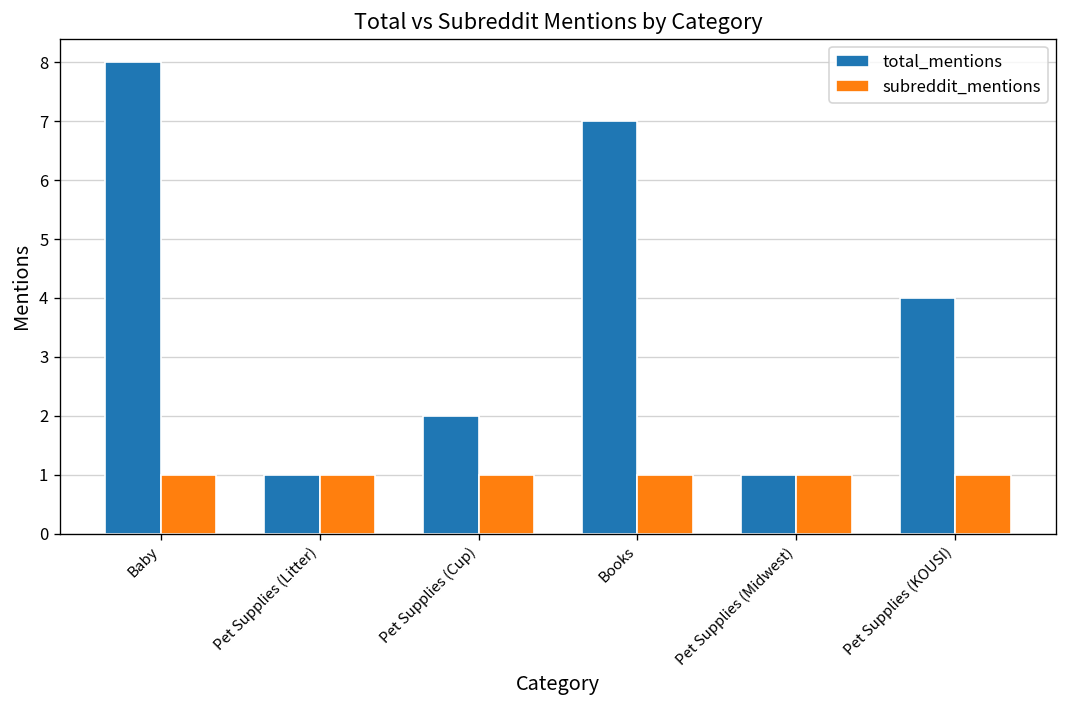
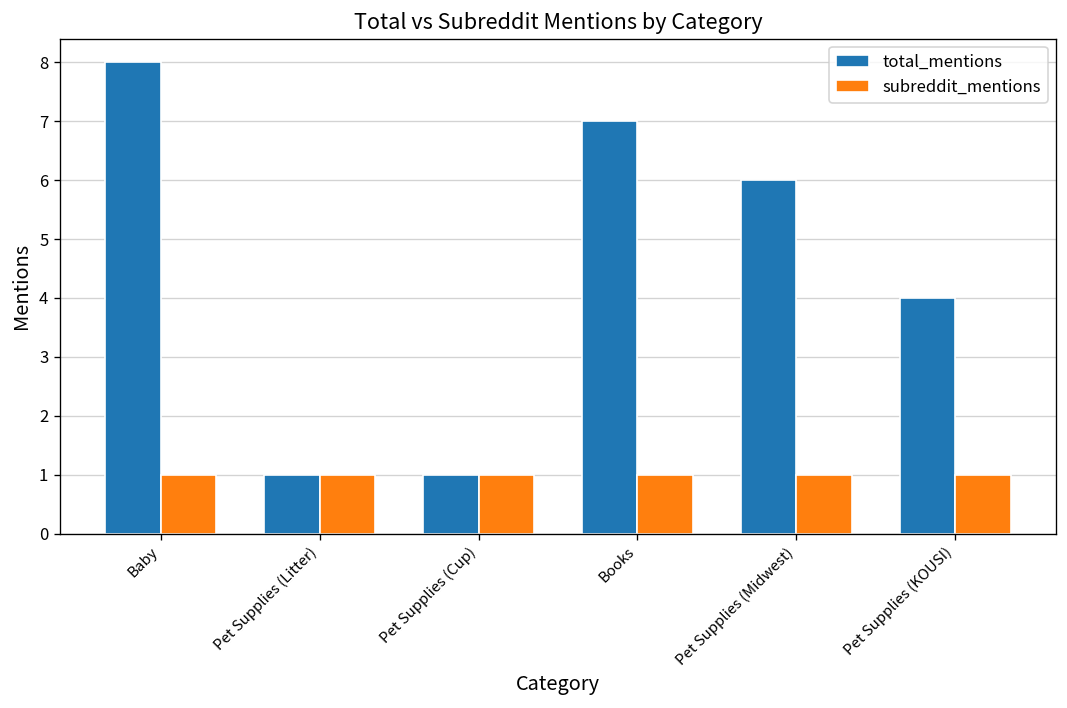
  {
    "total_mentions": {
      "Baby": 8,
      "Pet Supplies (Litter)": 1,
-     "Pet Supplies (Cup)": 2,
+     "Pet Supplies (Cup)": 1,
      "Books": 7,
-     "Pet Supplies (Midwest)": 1,
+     "Pet Supplies (Midwest)": 6,
      "Pet Supplies (KOUSI)": 4
    },
    "subreddit_mentions": {
      "Baby": 1,
      "Pet Supplies (Litter)": 1,
      "Pet Supplies (Cup)": 1,
      "Books": 1,
      "Pet Supplies (Midwest)": 1,
      "Pet Supplies (KOUSI)": 1
    }
  }
